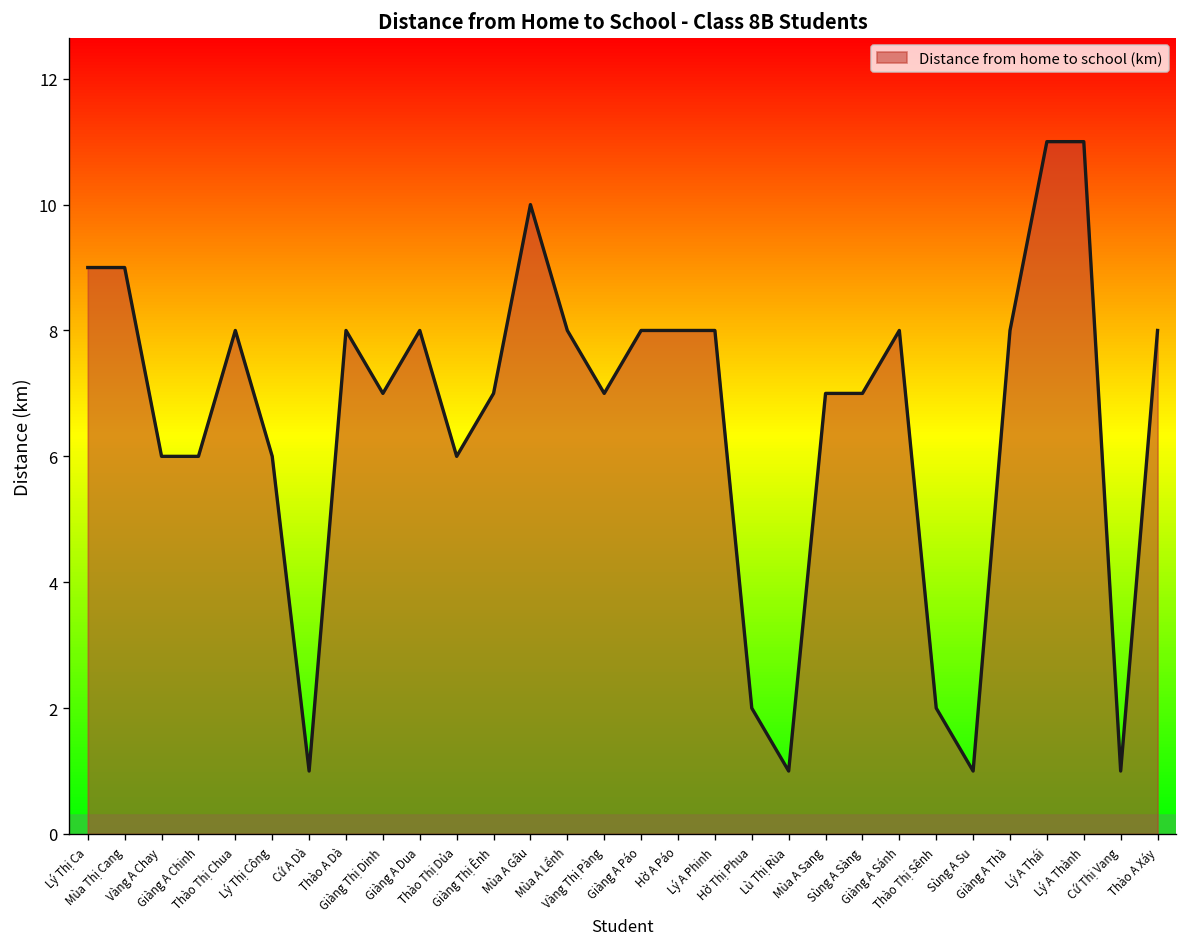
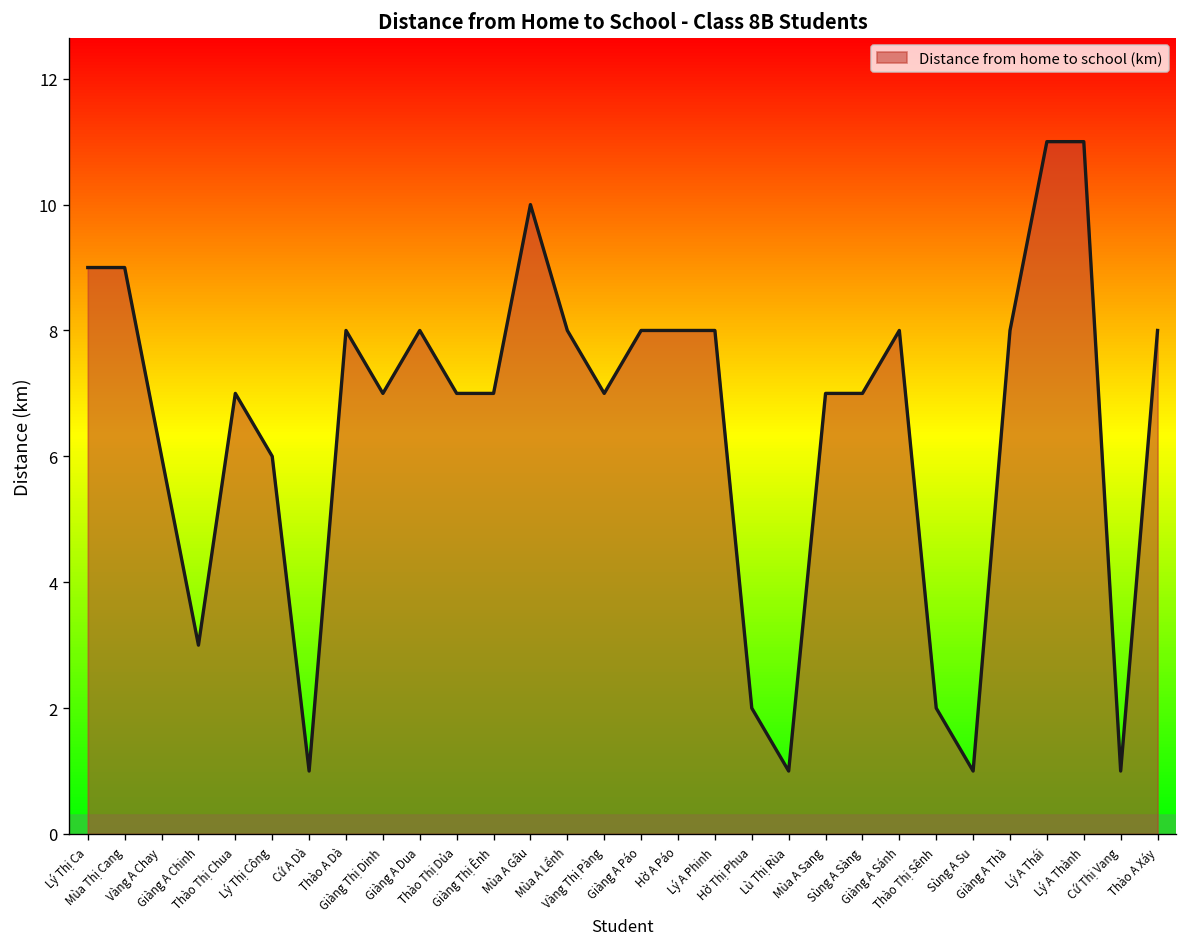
  {
    "Lý Thị Ca": 9,
    "Mùa Thị Cang": 9,
    "Vàng A Chay": 6,
-   "Giàng A Chinh": 6,
-   "Thào Thị Chua": 8,
+   "Giàng A Chinh": 3,
+   "Thào Thị Chua": 7,
    "Lý Thị Công": 6,
    "Cứ A Dà": 1,
    "Thào A Dà": 8,
    "Giàng Thị Dinh": 7,
    "Giàng A Dua": 8,
-   "Thào Thị Dủa": 6,
+   "Thào Thị Dủa": 7,
    "Giàng Thị Ênh": 7,
    "Mùa A Gâu": 10,
    "Mùa A Lểnh": 8,
    "Vàng Thị Pàng": 7,
    "Giàng A Páo": 8,
    "Hờ A Páo": 8,
    "Lý A Phinh": 8,
    "Hờ Thị Phua": 2,
    "Lù Thị Rùa": 1,
    "Mùa A Sang": 7,
    "Sùng A Sàng": 7,
    "Giàng A Sánh": 8,
    "Thào Thị Sênh": 2,
    "Sùng A Su": 1,
    "Giàng A Thà": 8,
    "Lý A Thái": 11,
    "Lý A Thành": 11,
    "Cứ Thị Vang": 1,
    "Thào A Xáy": 8
  }
